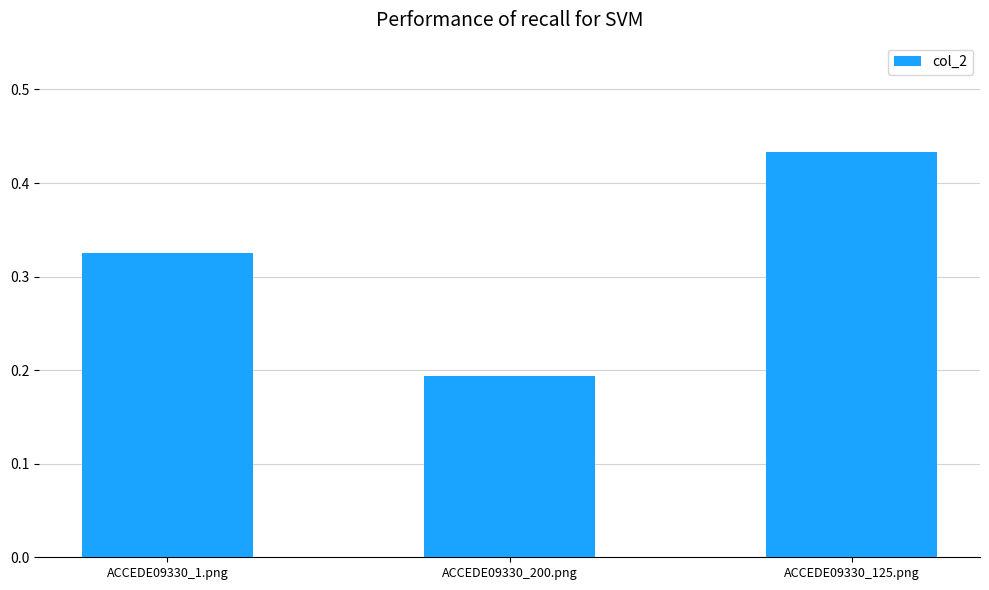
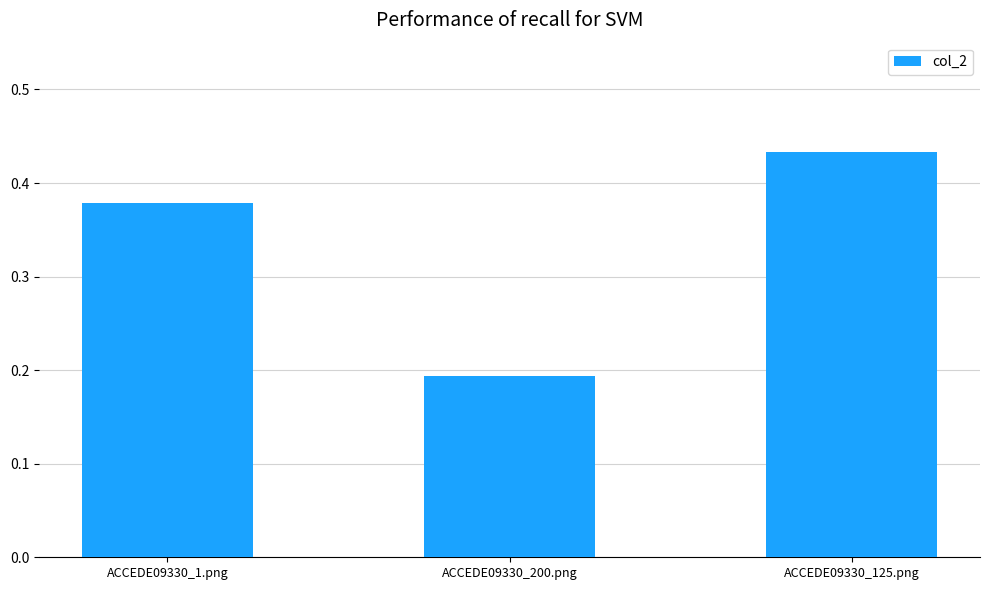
  {
-   "ACCEDE09330_1.png": 0.33,
+   "ACCEDE09330_1.png": 0.38,
    "ACCEDE09330_200.png": 0.19,
    "ACCEDE09330_125.png": 0.43
  }
